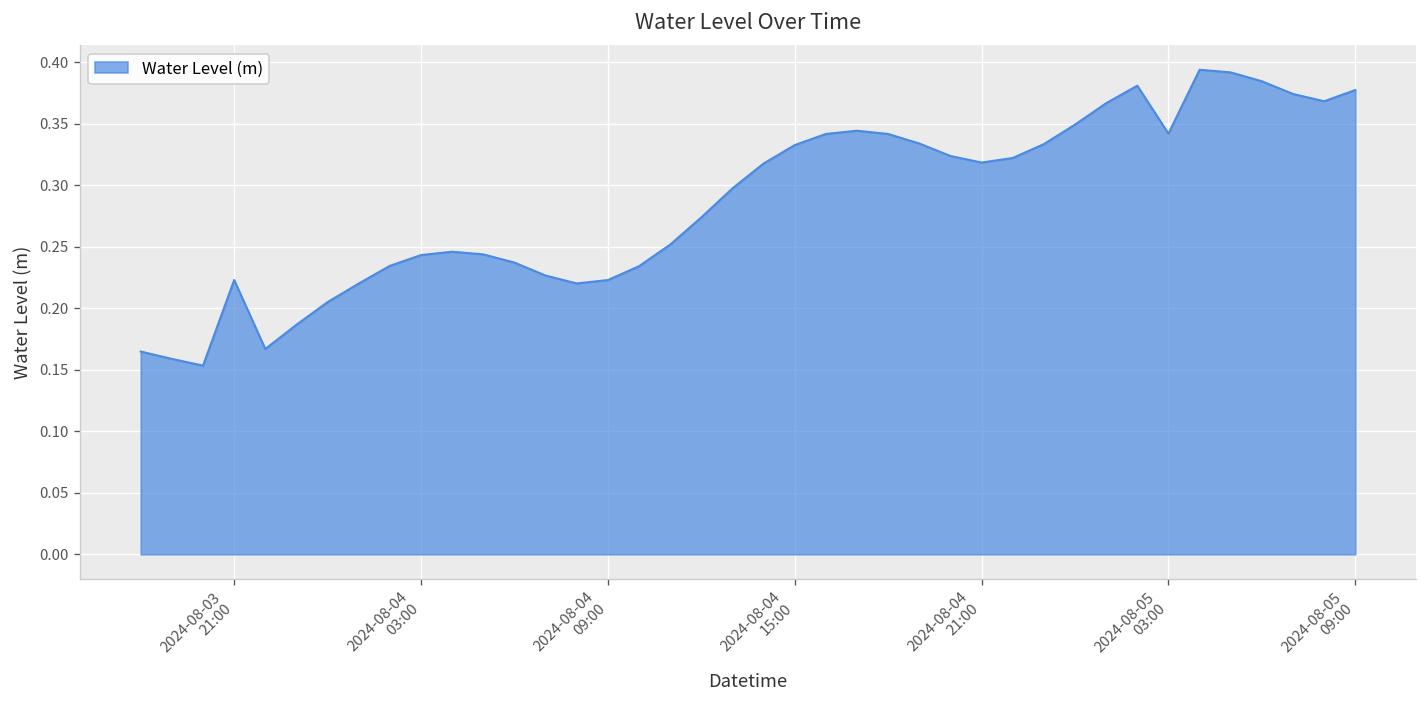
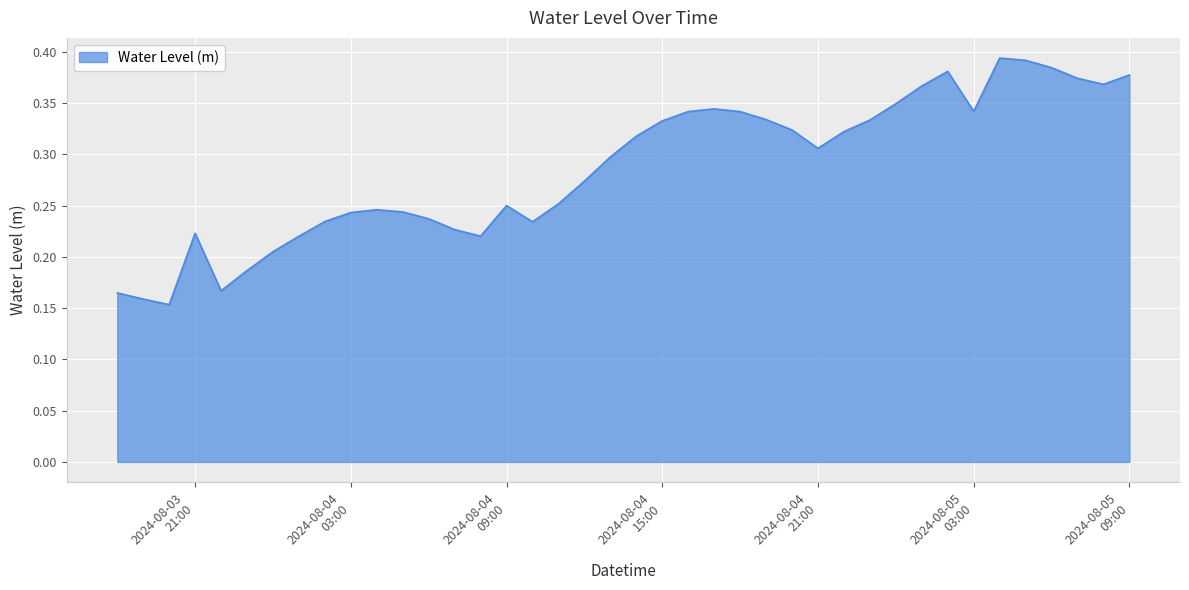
  {
    "2024-08-03 21:00": 0.223,
    "2024-08-04 03:00": 0.243,
-   "2024-08-04 09:00": 0.223,
+   "2024-08-04 09:00": 0.250,
    "2024-08-04 15:00": 0.333,
-   "2024-08-04 21:00": 0.319,
+   "2024-08-04 21:00": 0.306,
    "2024-08-05 03:00": 0.342,
    "2024-08-05 09:00": 0.377
  }
